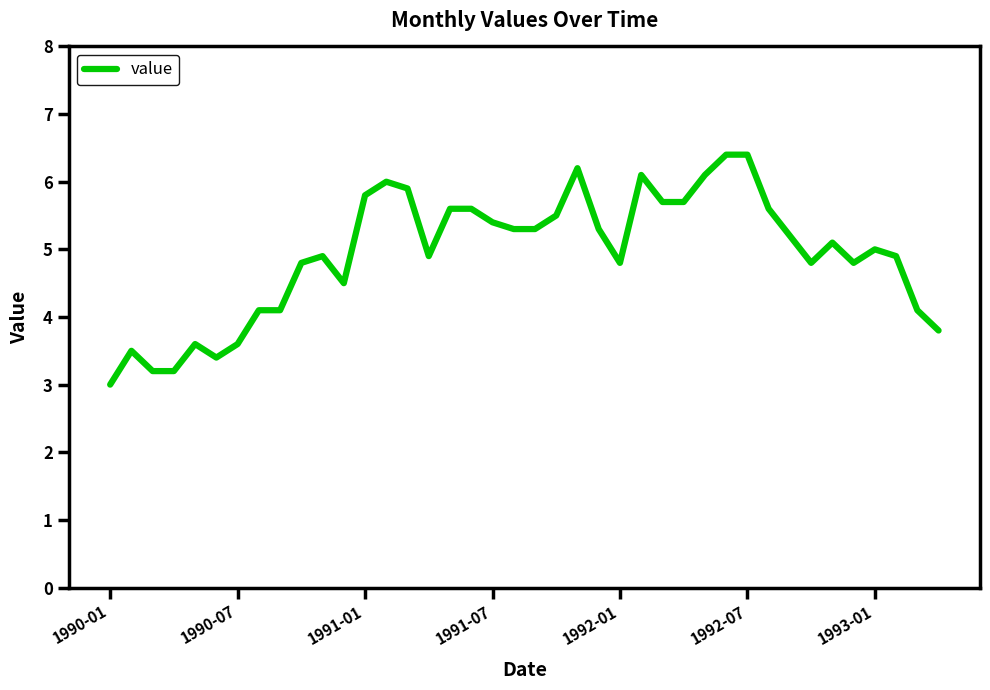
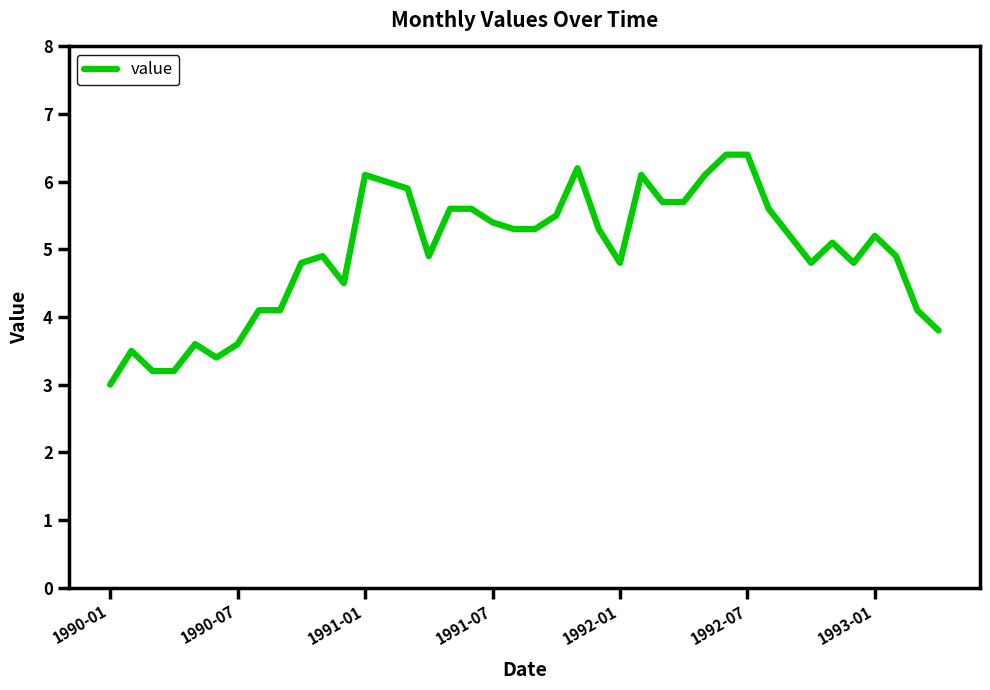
  {
    "1990-01": 3.0,
    "1990-07": 3.6,
-   "1991-01": 5.8,
+   "1991-01": 6.1,
    "1991-07": 5.4,
    "1992-01": 4.8,
    "1992-07": 6.4,
-   "1993-01": 5.0
+   "1993-01": 5.2
  }
